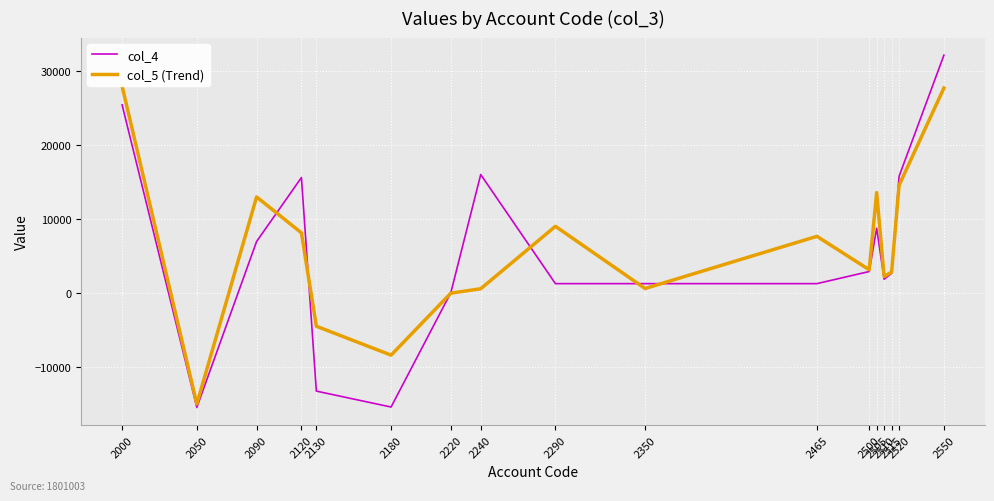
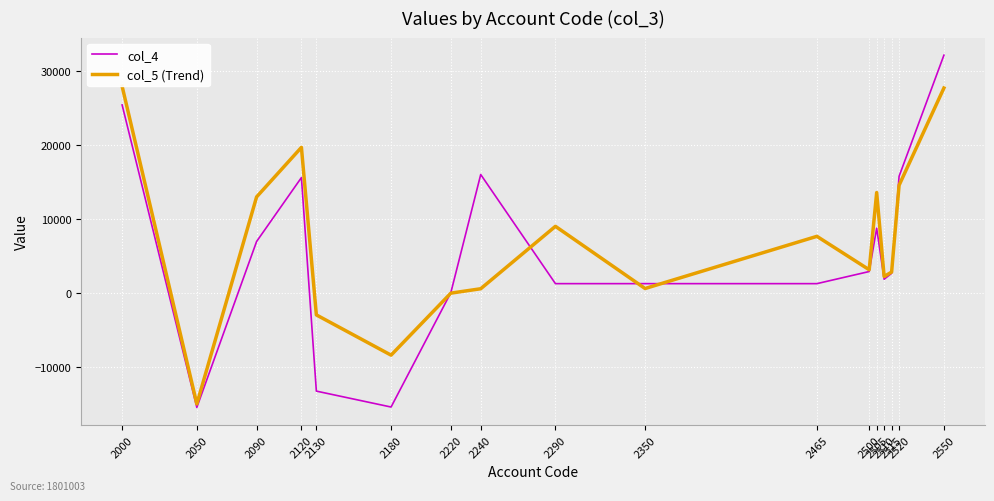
  {
    "col_4": {
      "2000": 25000,
      "2050": -15000,
      "2090": 7000,
      "2120": 16000,
      "2130": -13000,
      "2180": -15000,
      "2240": 16000,
      "2290": 1000,
      "2350": 1000,
      "2465": 1000,
      "2505": 9000,
      "2510": 2000,
      "2520": 16000,
      "2550": 32000
    },
    "col_5 (Trend)": {
      "2000": 28000,
      "2050": -15000,
      "2090": 13000,
-     "2120": 8000,
-     "2130": -4000,
+     "2120": 20000,
+     "2130": -3000,
      "2180": -8000,
      "2240": 1000,
      "2290": 9000,
      "2350": 1000,
      "2465": 8000,
      "2505": 14000,
      "2510": 2000,
      "2520": 15000,
      "2550": 28000
    }
  }
